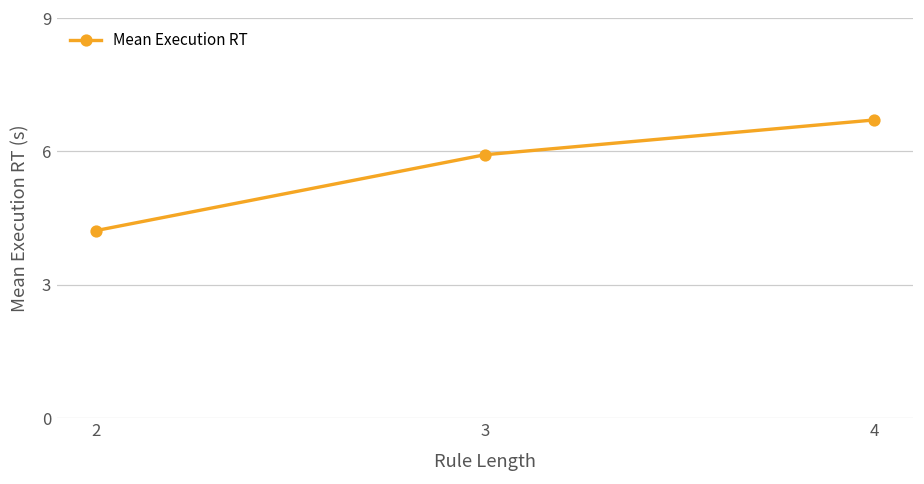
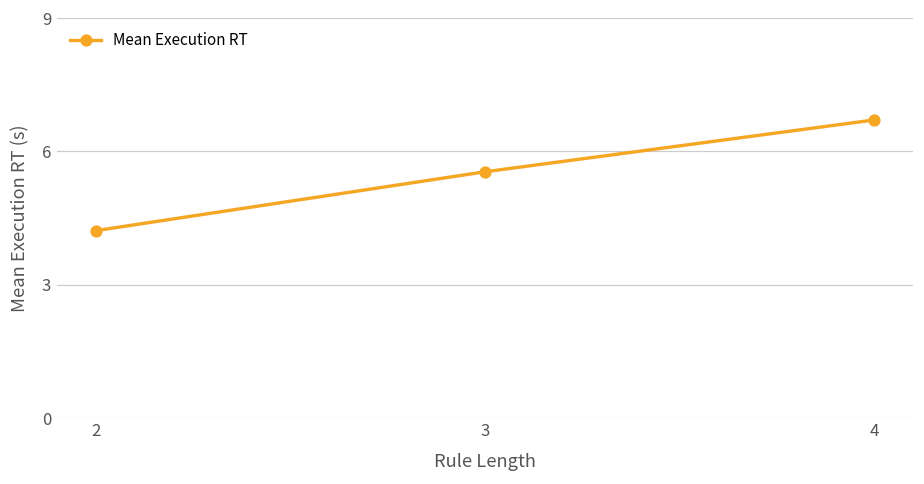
  {
    "2": 4.2,
-   "3": 5.9,
+   "3": 5.5,
    "4": 6.7
  }
